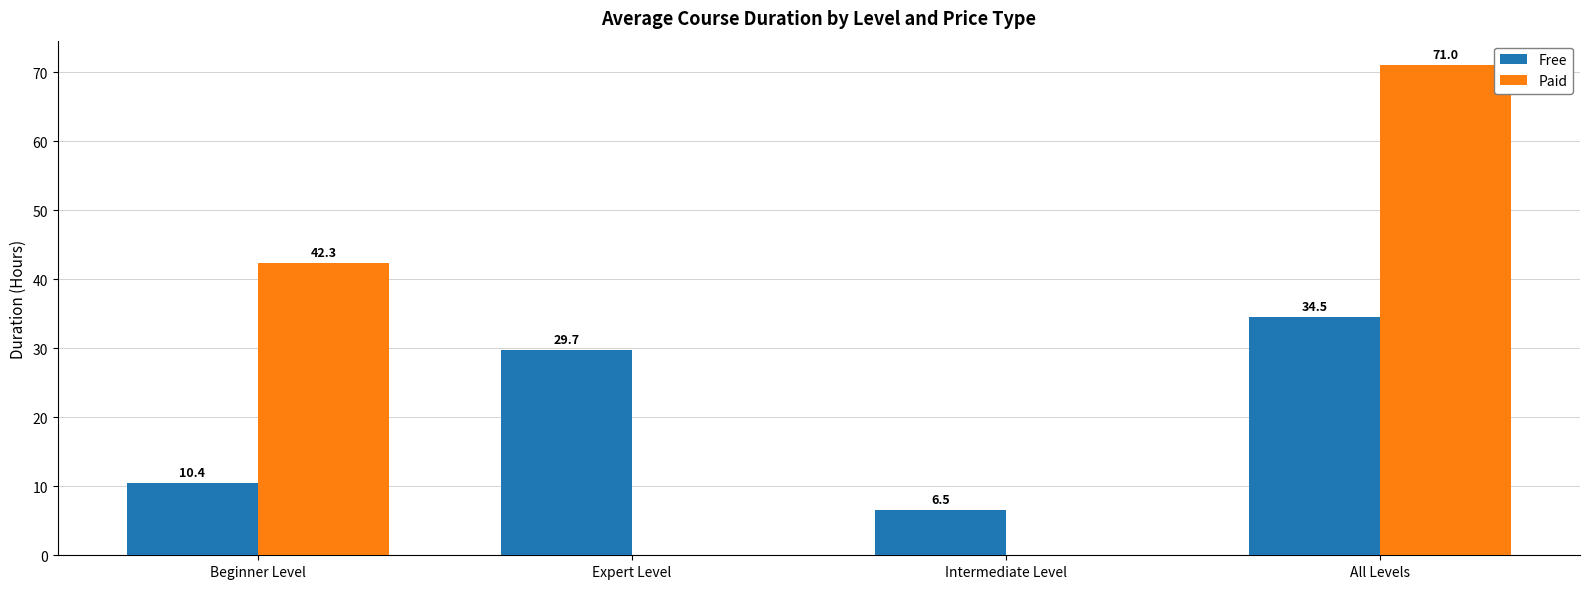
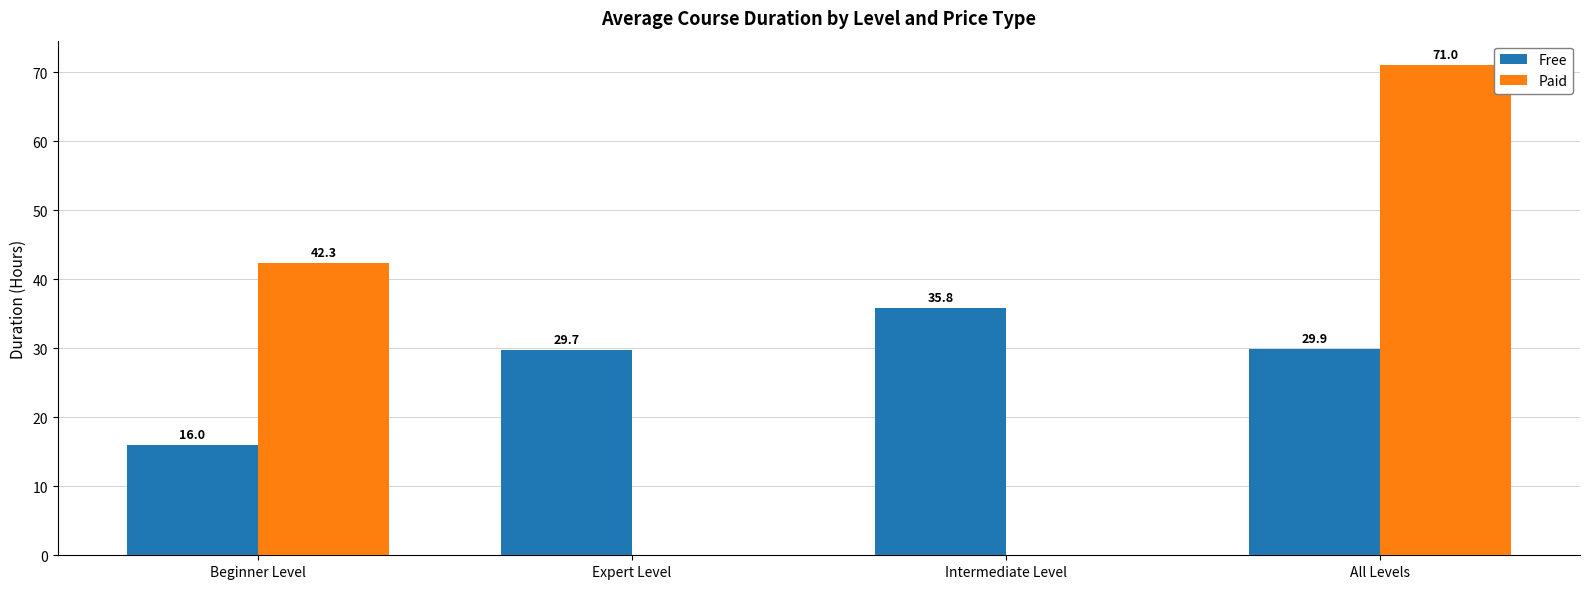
  {
    "Free": {
-     "Beginner Level": 10.4,
+     "Beginner Level": 16.0,
      "Expert Level": 29.7,
-     "Intermediate Level": 6.5,
-     "All Levels": 34.5
+     "Intermediate Level": 35.8,
+     "All Levels": 29.9
    },
    "Paid": {
      "Beginner Level": 42.3,
      "All Levels": 71.0
    }
  }
